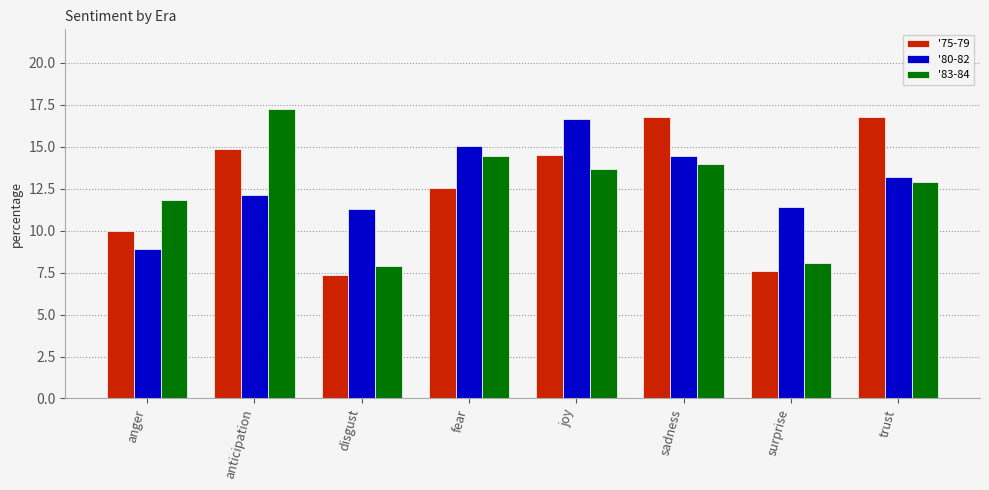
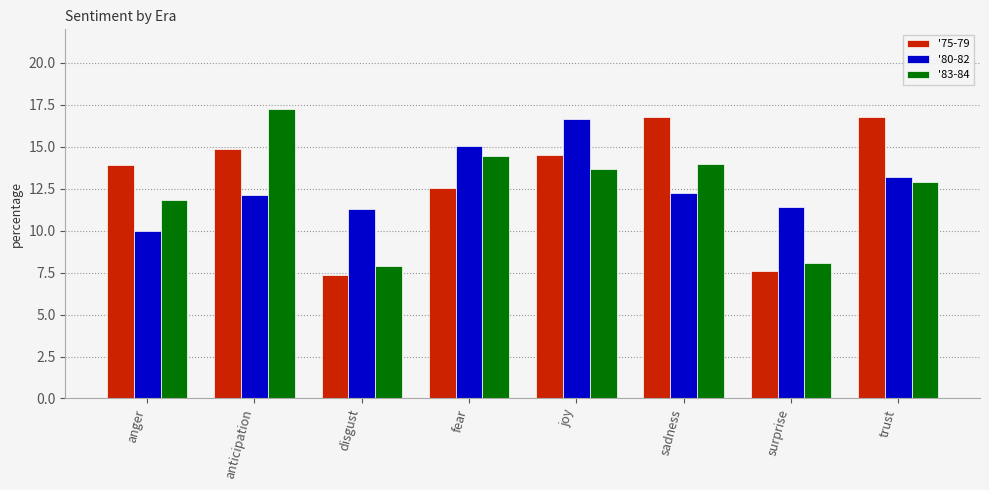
  {
    "'75-79": {
-     "anger": 10.0,
+     "anger": 13.9,
      "anticipation": 14.9,
      "disgust": 7.4,
      "fear": 12.5,
      "joy": 14.5,
      "sadness": 16.8,
      "surprise": 7.6,
      "trust": 16.8
    },
    "'80-82": {
-     "anger": 8.9,
+     "anger": 10.0,
      "anticipation": 12.2,
      "disgust": 11.3,
      "fear": 15.1,
      "joy": 16.7,
-     "sadness": 14.5,
+     "sadness": 12.3,
      "surprise": 11.4,
      "trust": 13.2
    },
    "'83-84": {
      "anger": 11.8,
      "anticipation": 17.2,
      "disgust": 7.9,
      "fear": 14.4,
      "joy": 13.7,
      "sadness": 14.0,
      "surprise": 8.1,
      "trust": 12.9
    }
  }
